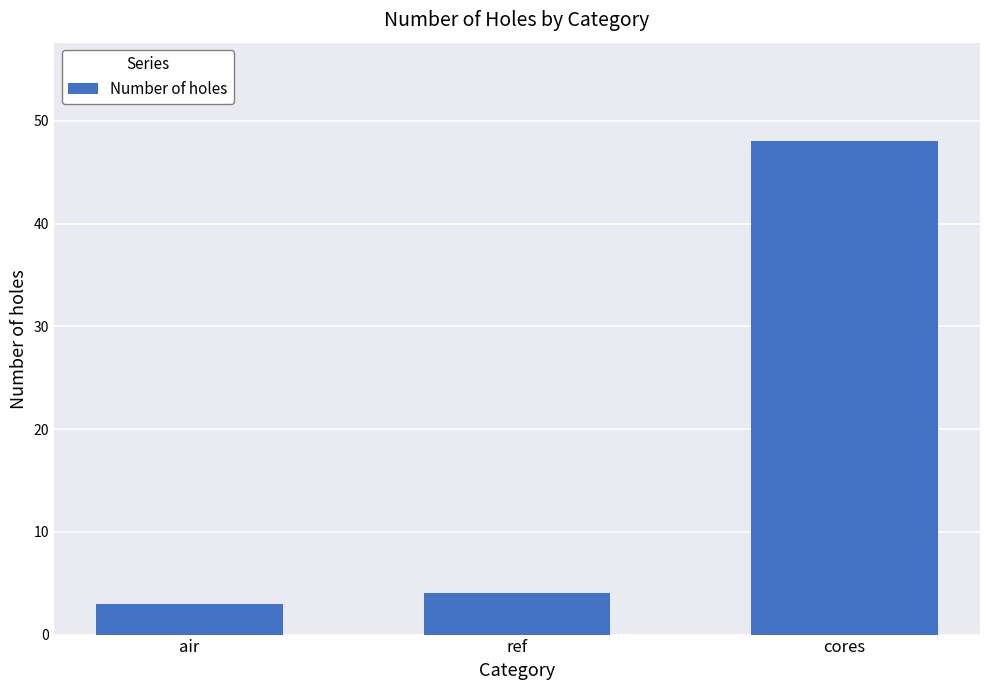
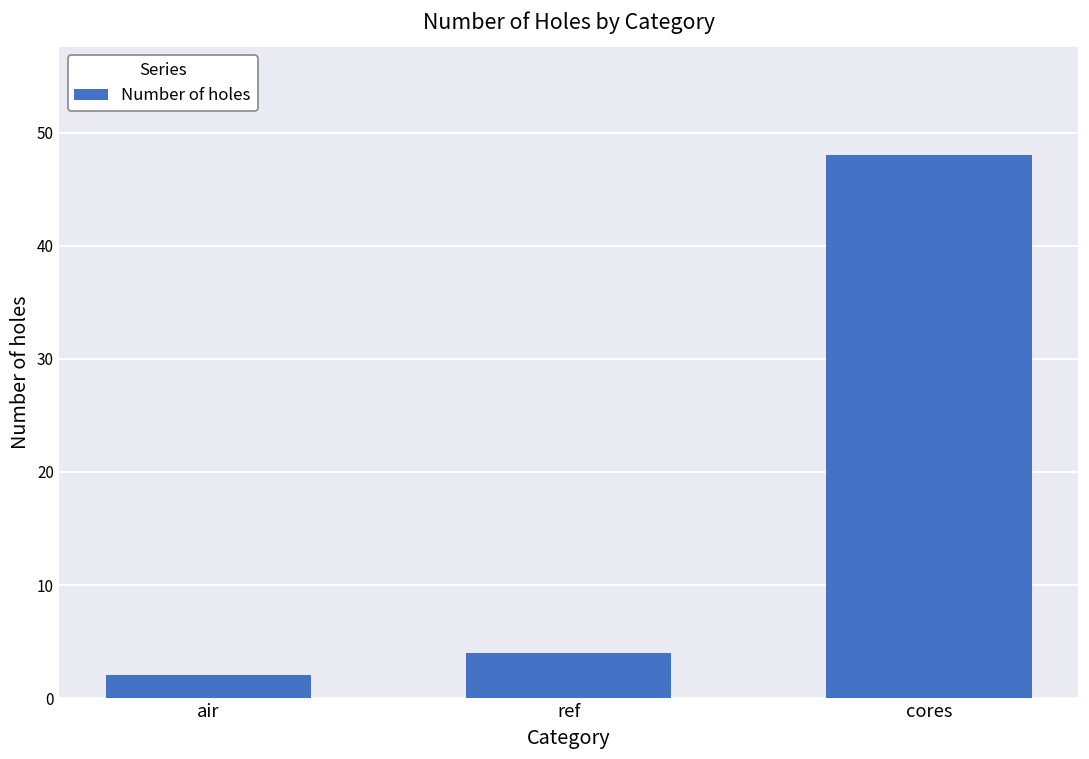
  {
-   "air": 3,
+   "air": 2,
    "ref": 4,
    "cores": 48
  }
